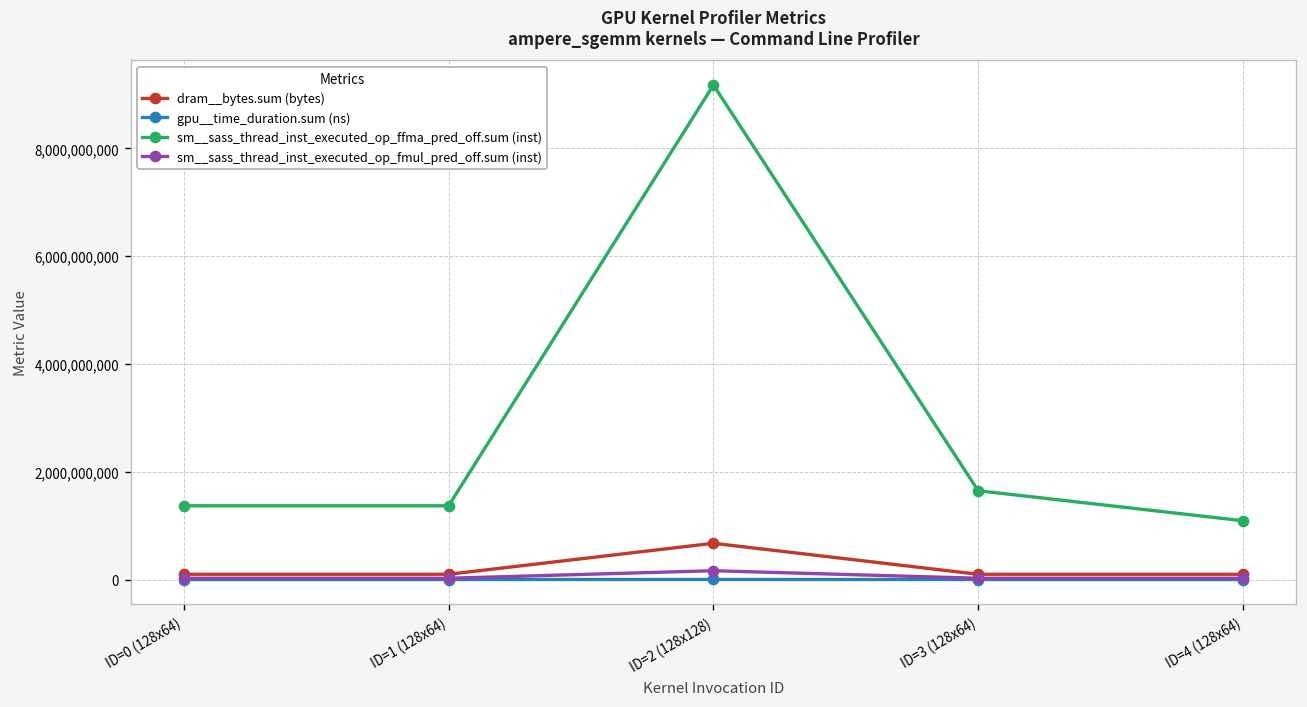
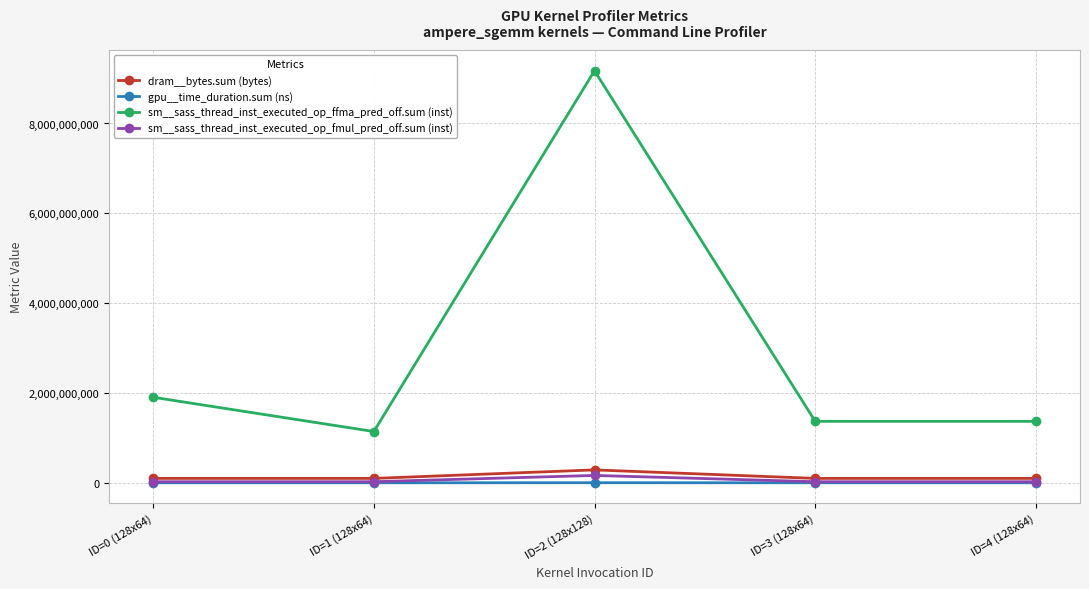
  {
    "dram__bytes.sum (bytes)": {
      "ID=0 (128x64)": "100,000,000",
      "ID=1 (128x64)": "100,000,000",
-     "ID=2 (128x128)": "700,000,000",
+     "ID=2 (128x128)": "300,000,000",
      "ID=3 (128x64)": "100,000,000",
      "ID=4 (128x64)": "100,000,000"
    },
    "gpu__time_duration.sum (ns)": {
      "ID=2 (128x128)": "0"
    },
    "sm__sass_thread_inst_executed_op_ffma_pred_off.sum (inst)": {
-     "ID=0 (128x64)": "1,400,000,000",
-     "ID=1 (128x64)": "1,400,000,000",
+     "ID=0 (128x64)": "1,900,000,000",
+     "ID=1 (128x64)": "1,100,000,000",
      "ID=2 (128x128)": "9,200,000,000",
-     "ID=3 (128x64)": "1,600,000,000",
-     "ID=4 (128x64)": "1,100,000,000"
+     "ID=3 (128x64)": "1,400,000,000",
+     "ID=4 (128x64)": "1,400,000,000"
    },
    "sm__sass_thread_inst_executed_op_fmul_pred_off.sum (inst)": {
      "ID=2 (128x128)": "200,000,000"
    }
  }
